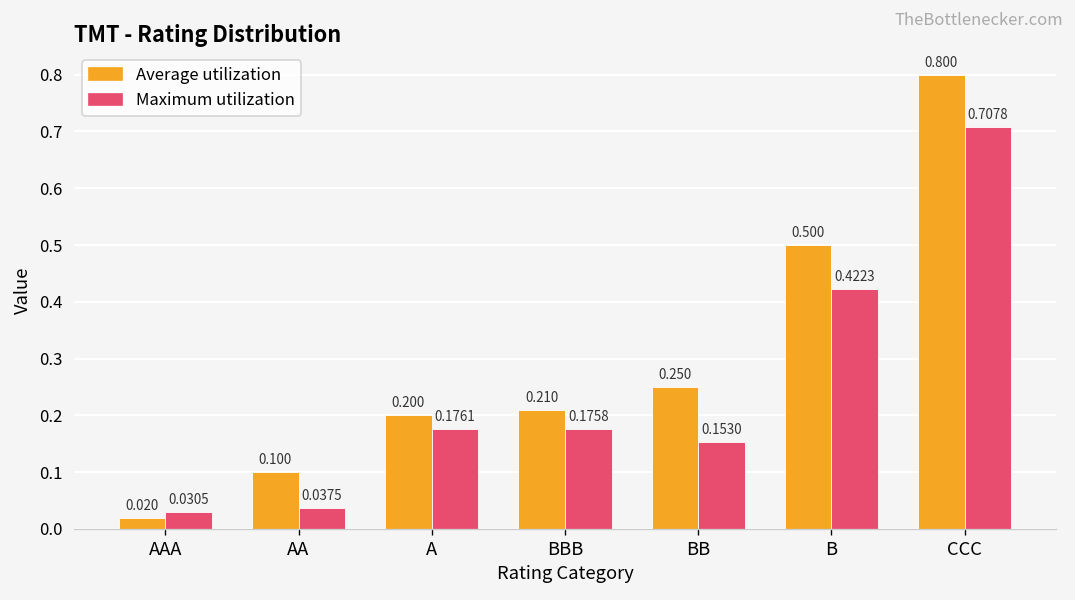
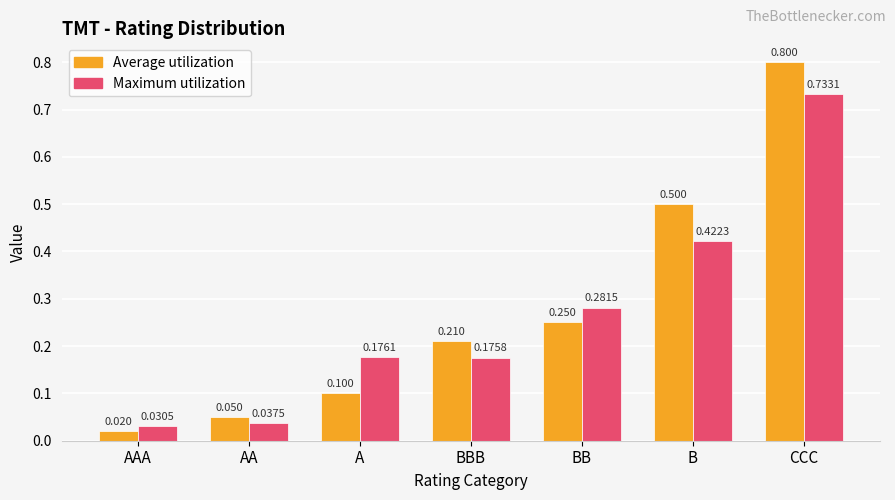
  {
    "Average utilization": {
      "AAA": 0.020,
-     "AA": 0.100,
-     "A": 0.200,
+     "AA": 0.050,
+     "A": 0.100,
      "BBB": 0.210,
      "BB": 0.250,
      "B": 0.500,
      "CCC": 0.800
    },
    "Maximum utilization": {
      "AAA": 0.0305,
      "AA": 0.0375,
      "A": 0.1761,
      "BBB": 0.1758,
-     "BB": 0.1530,
+     "BB": 0.2815,
      "B": 0.4223,
-     "CCC": 0.7078
+     "CCC": 0.7331
    }
  }
